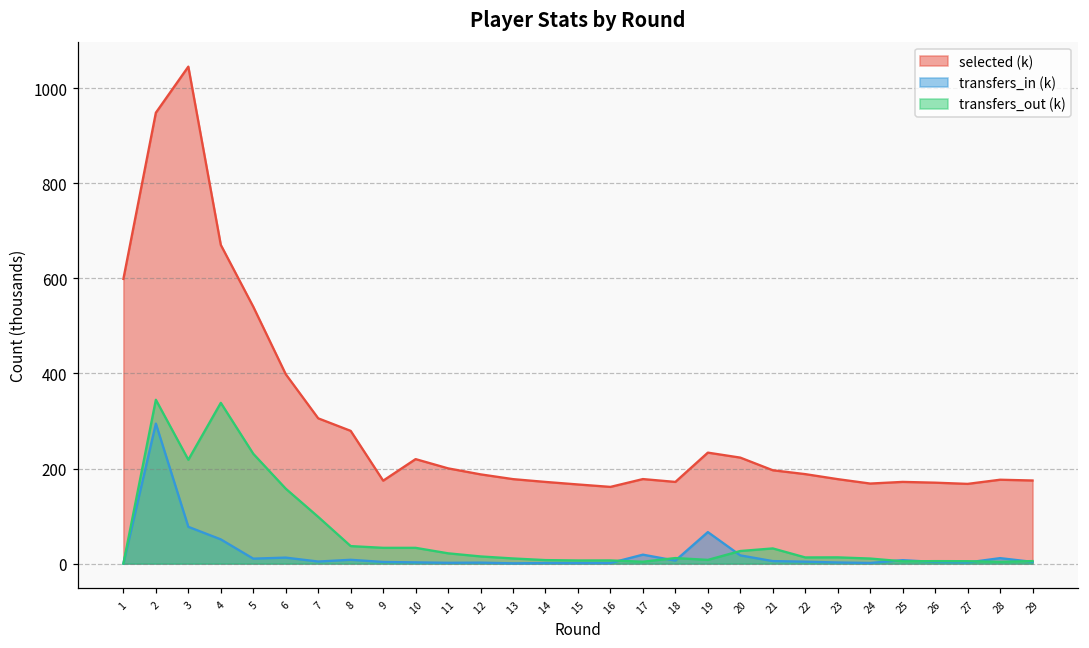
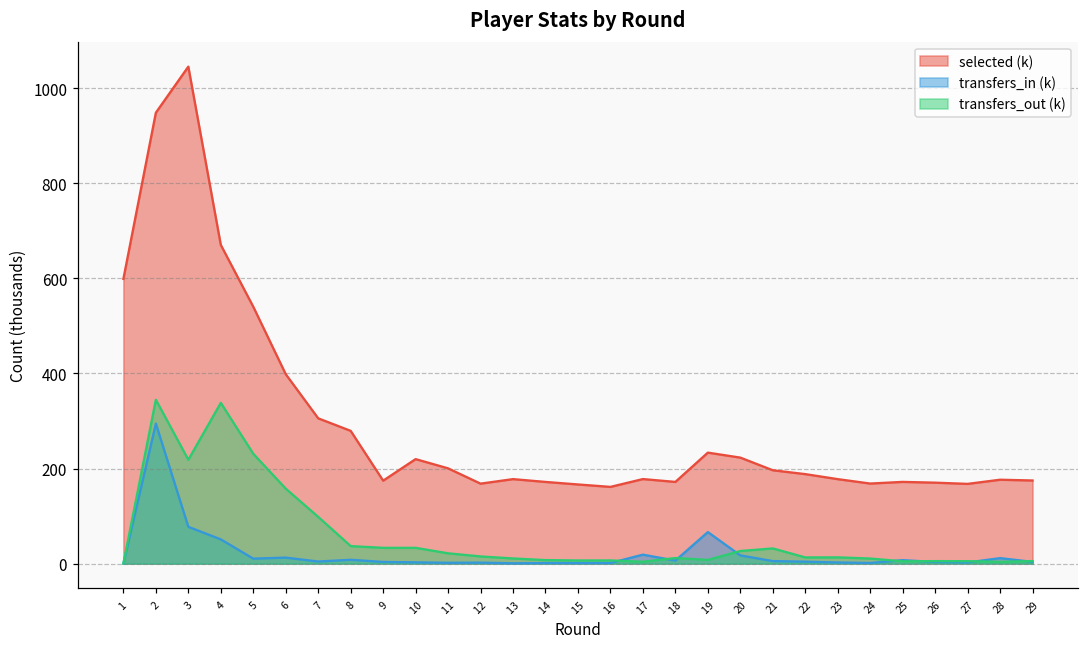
  {
    "selected (k)": {
      "1": 600,
      "2": 950,
      "3": 1050,
      "4": 670,
      "5": 540,
      "6": 400,
      "7": 310,
      "8": 280,
      "9": 170,
      "10": 220,
      "11": 200,
-     "12": 190,
+     "12": 170,
      "13": 180,
      "14": 170,
      "15": 170,
      "16": 160,
      "17": 180,
      "18": 170,
      "19": 230,
      "20": 220,
      "21": 200,
      "22": 190,
      "23": 180,
      "24": 170,
      "25": 170,
      "26": 170,
      "27": 170,
      "28": 180,
      "29": 170
    },
    "transfers_in (k)": {
      "2": 290,
      "3": 80,
      "4": 50,
      "5": 10,
      "6": 10,
      "7": 0,
      "8": 10,
      "9": 0,
      "10": 0,
      "11": 0,
      "12": 0,
      "13": 0,
      "14": 0,
      "17": 20,
      "19": 70,
      "20": 20,
      "21": 10,
      "22": 0,
      "23": 0,
      "24": 0,
      "28": 10
    },
    "transfers_out (k)": {
      "2": 340,
      "3": 220,
      "4": 340,
      "5": 230,
      "6": 160,
      "7": 100,
      "8": 40,
      "9": 30,
      "10": 30,
      "11": 20,
      "12": 20,
      "13": 10,
      "14": 10,
      "17": 0,
      "19": 10,
      "20": 30,
      "21": 30,
      "22": 10,
      "23": 10,
      "24": 10,
      "28": 0
    }
  }
